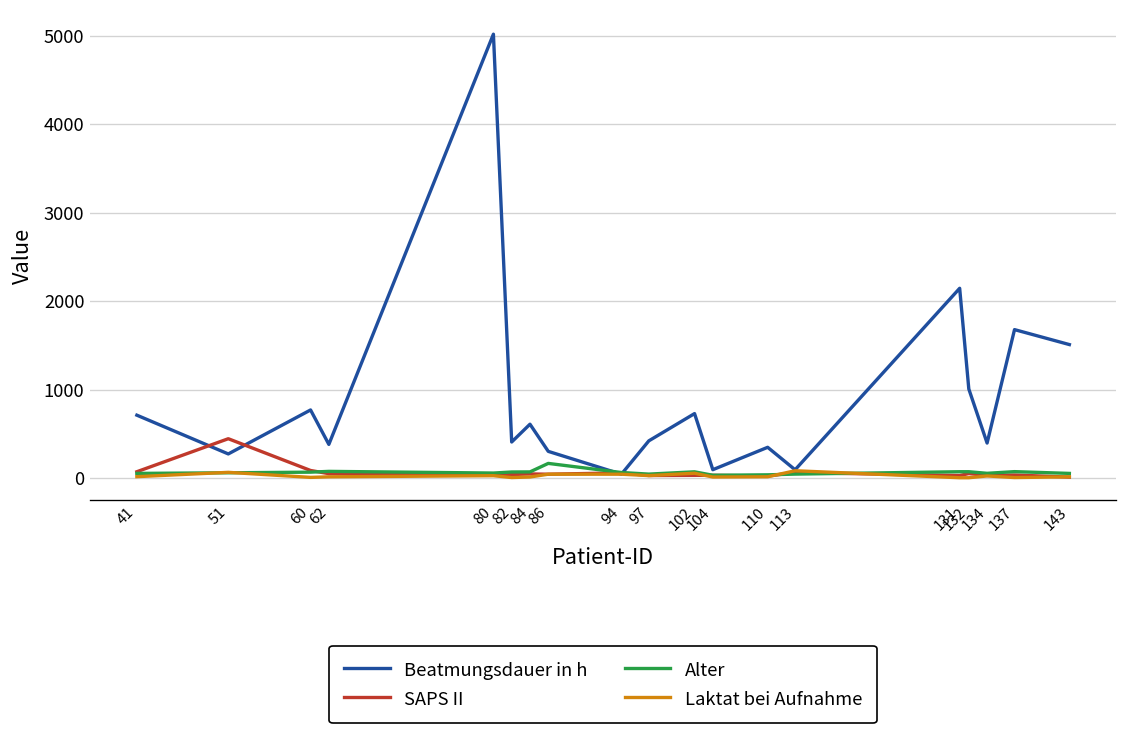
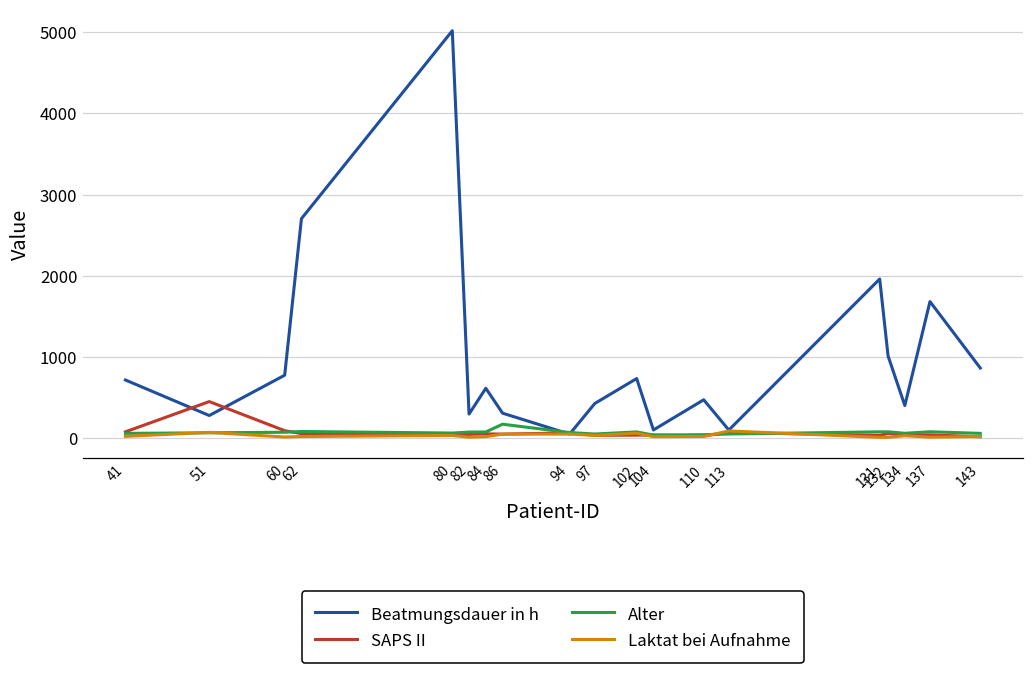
  {
    "Beatmungsdauer in h": {
      "41": 700,
      "51": 300,
      "60": 800,
-     "62": 400,
+     "62": 2700,
      "80": 5000,
-     "82": 400,
+     "82": 300,
      "84": 600,
      "86": 300,
      "97": 400,
      "102": 700,
      "104": 100,
-     "110": 400,
-     "131": 2100,
+     "110": 500,
+     "131": 2000,
      "132": 1000,
      "134": 400,
      "137": 1700,
-     "143": 1500
+     "143": 900
    },
    "SAPS II": {
      "51": 400
    },
    "Alter": {
      "86": 200,
      "131": 100,
      "137": 100,
      "143": 100
    },
    "Laktat bei Aufnahme": {
      "41": 0,
      "60": 0,
      "62": 0,
      "84": 0,
      "132": 0
    }
  }
